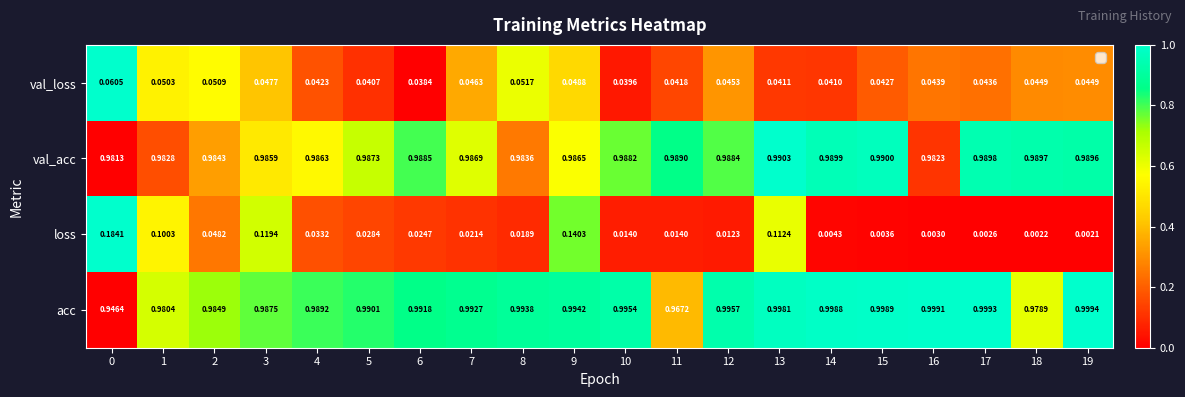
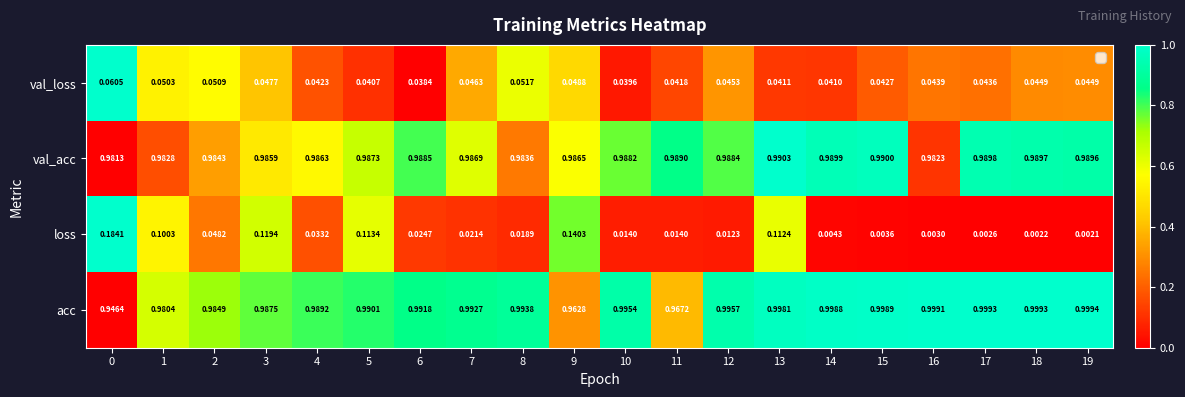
  {
    "val_loss": {
      "0": 0.0605,
      "1": 0.0503,
      "2": 0.0509,
      "3": 0.0477,
      "4": 0.0423,
      "5": 0.0407,
      "6": 0.0384,
      "7": 0.0463,
      "8": 0.0517,
      "9": 0.0488,
      "10": 0.0396,
      "11": 0.0418,
      "12": 0.0453,
      "13": 0.0411,
      "14": 0.0410,
      "15": 0.0427,
      "16": 0.0439,
      "17": 0.0436,
      "18": 0.0449,
      "19": 0.0449
    },
    "val_acc": {
      "0": 0.9813,
      "1": 0.9828,
      "2": 0.9843,
      "3": 0.9859,
      "4": 0.9863,
      "5": 0.9873,
      "6": 0.9885,
      "7": 0.9869,
      "8": 0.9836,
      "9": 0.9865,
      "10": 0.9882,
      "11": 0.9890,
      "12": 0.9884,
      "13": 0.9903,
      "14": 0.9899,
      "15": 0.9900,
      "16": 0.9823,
      "17": 0.9898,
      "18": 0.9897,
      "19": 0.9896
    },
    "loss": {
      "0": 0.1841,
      "1": 0.1003,
      "2": 0.0482,
      "3": 0.1194,
      "4": 0.0332,
-     "5": 0.0284,
+     "5": 0.1134,
      "6": 0.0247,
      "7": 0.0214,
      "8": 0.0189,
      "9": 0.1403,
      "10": 0.0140,
      "11": 0.0140,
      "12": 0.0123,
      "13": 0.1124,
      "14": 0.0043,
      "15": 0.0036,
      "16": 0.0030,
      "17": 0.0026,
      "18": 0.0022,
      "19": 0.0021
    },
    "acc": {
      "0": 0.9464,
      "1": 0.9804,
      "2": 0.9849,
      "3": 0.9875,
      "4": 0.9892,
      "5": 0.9901,
      "6": 0.9918,
      "7": 0.9927,
      "8": 0.9938,
-     "9": 0.9942,
+     "9": 0.9628,
      "10": 0.9954,
      "11": 0.9672,
      "12": 0.9957,
      "13": 0.9981,
      "14": 0.9988,
      "15": 0.9989,
      "16": 0.9991,
      "17": 0.9993,
-     "18": 0.9789,
+     "18": 0.9993,
      "19": 0.9994
    }
  }
